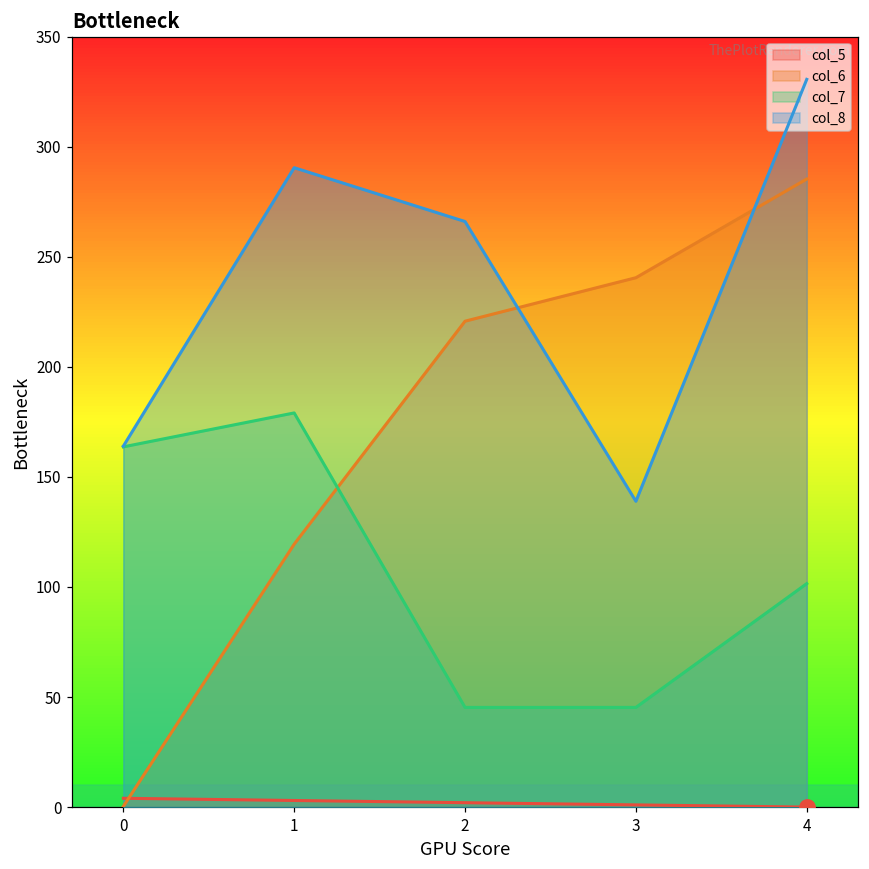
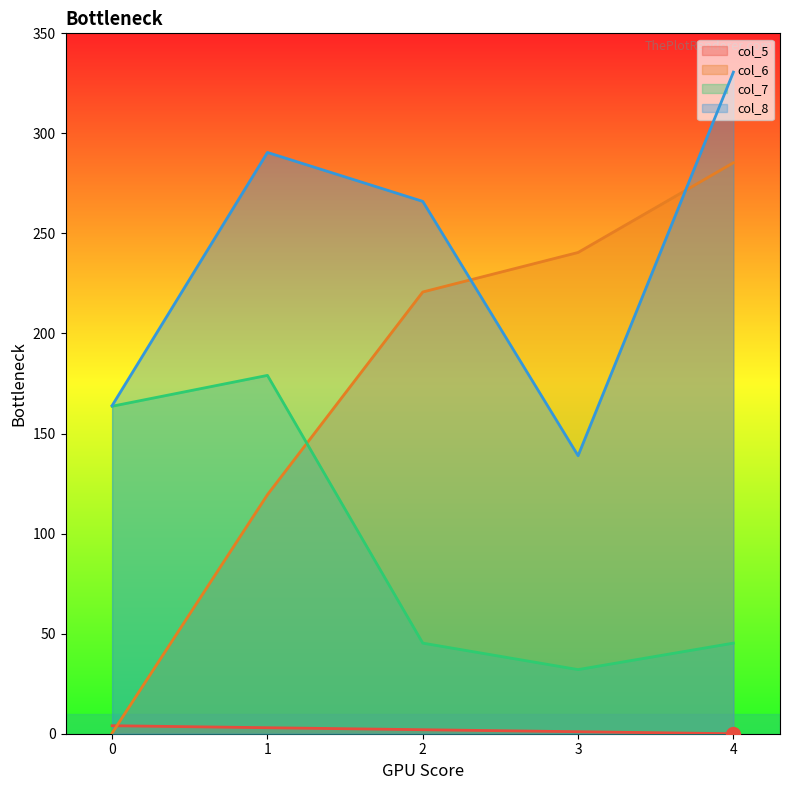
  {
    "col_7": {
      "1": 179,
      "2": 45,
-     "3": 45,
-     "4": 102
+     "3": 32,
+     "4": 45
    },
    "col_8": {
      "1": 290,
      "2": 266,
      "3": 139
    }
  }
